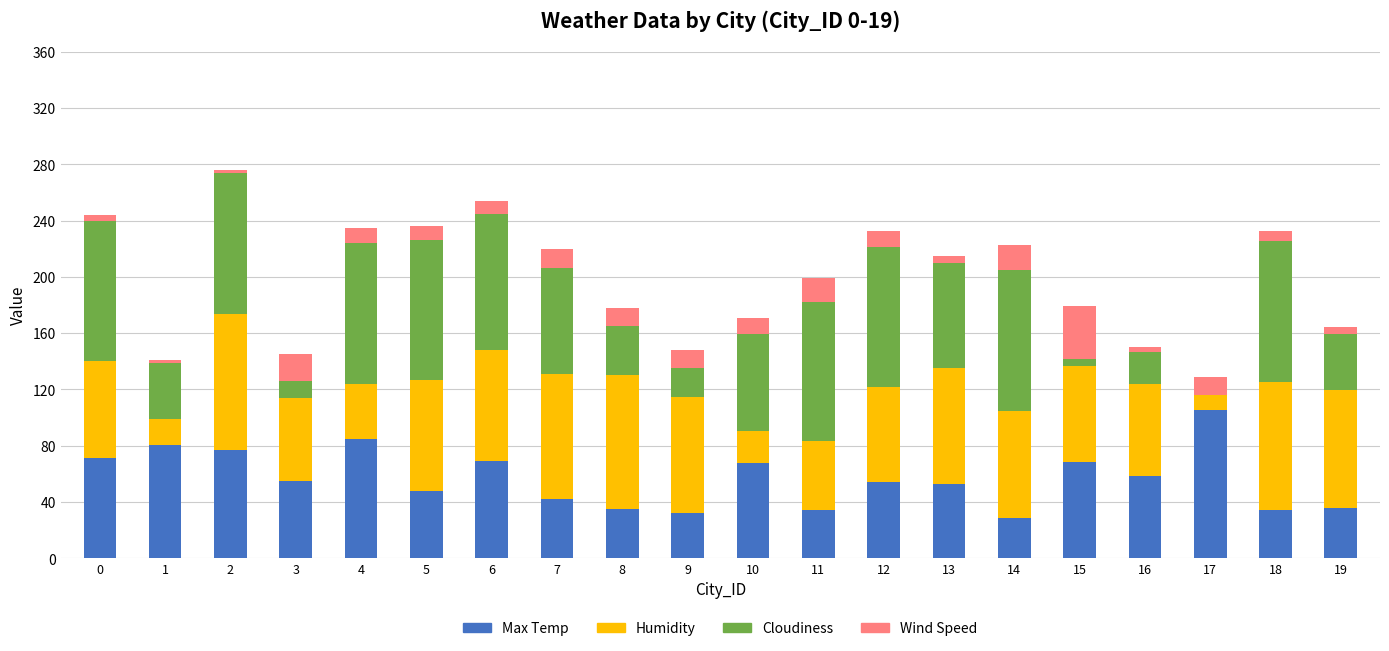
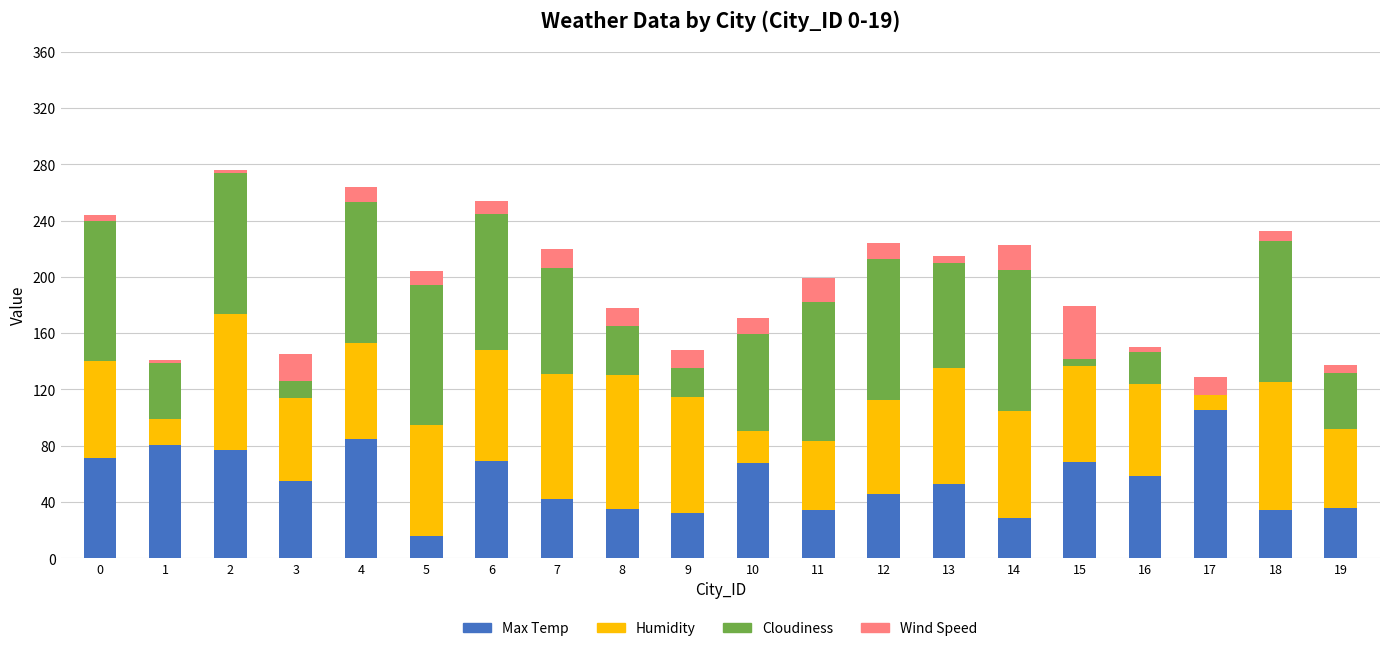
  {
    "Max Temp": {
      "0": 71,
      "1": 81,
      "2": 77,
      "3": 55,
      "4": 85,
-     "5": 48,
+     "5": 16,
      "6": 69,
      "7": 42,
      "8": 35,
      "9": 32,
      "10": 67,
      "11": 34,
-     "12": 54,
+     "12": 46,
      "13": 53,
      "14": 29,
      "15": 69,
      "16": 59,
      "17": 105,
      "18": 34,
      "19": 36
    },
    "Humidity": {
      "0": 69,
      "1": 18,
      "2": 97,
      "3": 59,
-     "4": 39,
+     "4": 68,
      "5": 79,
      "6": 79,
      "7": 89,
      "8": 95,
      "9": 82,
      "10": 23,
      "11": 49,
      "12": 67,
      "13": 82,
      "14": 76,
      "15": 68,
      "16": 65,
      "17": 11,
      "18": 91,
-     "19": 83
+     "19": 56
    },
    "Cloudiness": {
      "0": 100,
      "1": 40,
      "2": 100,
      "3": 12,
      "4": 100,
      "5": 99,
      "6": 96,
      "7": 75,
      "8": 35,
      "9": 21,
      "10": 69,
      "11": 99,
      "12": 100,
      "13": 75,
      "14": 100,
      "15": 5,
      "16": 23,
      "17": 0,
      "18": 100,
      "19": 40
    },
    "Wind Speed": {
      "0": 4,
      "1": 2,
      "2": 2,
      "3": 19,
      "4": 11,
      "5": 10,
      "6": 9,
      "7": 14,
      "8": 13,
      "9": 12,
      "10": 11,
      "11": 17,
      "12": 12,
      "13": 5,
      "14": 18,
      "15": 38,
      "16": 3,
      "17": 13,
      "18": 8,
      "19": 5
    }
  }
